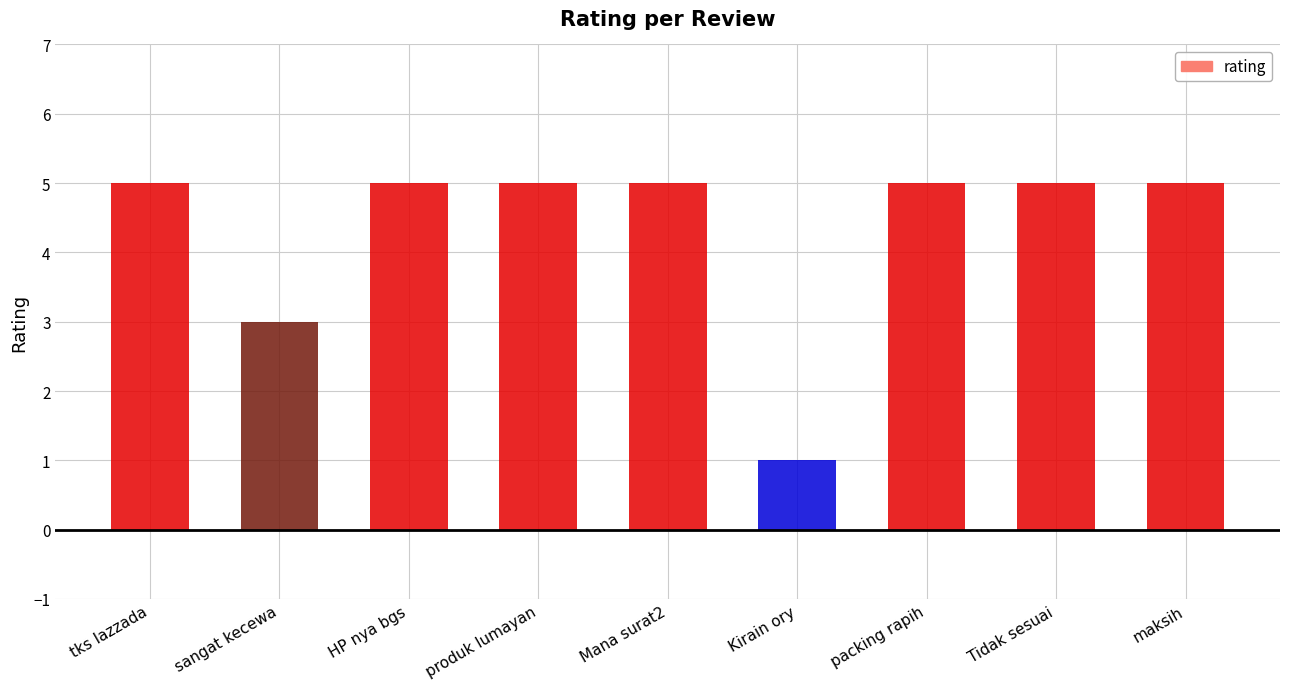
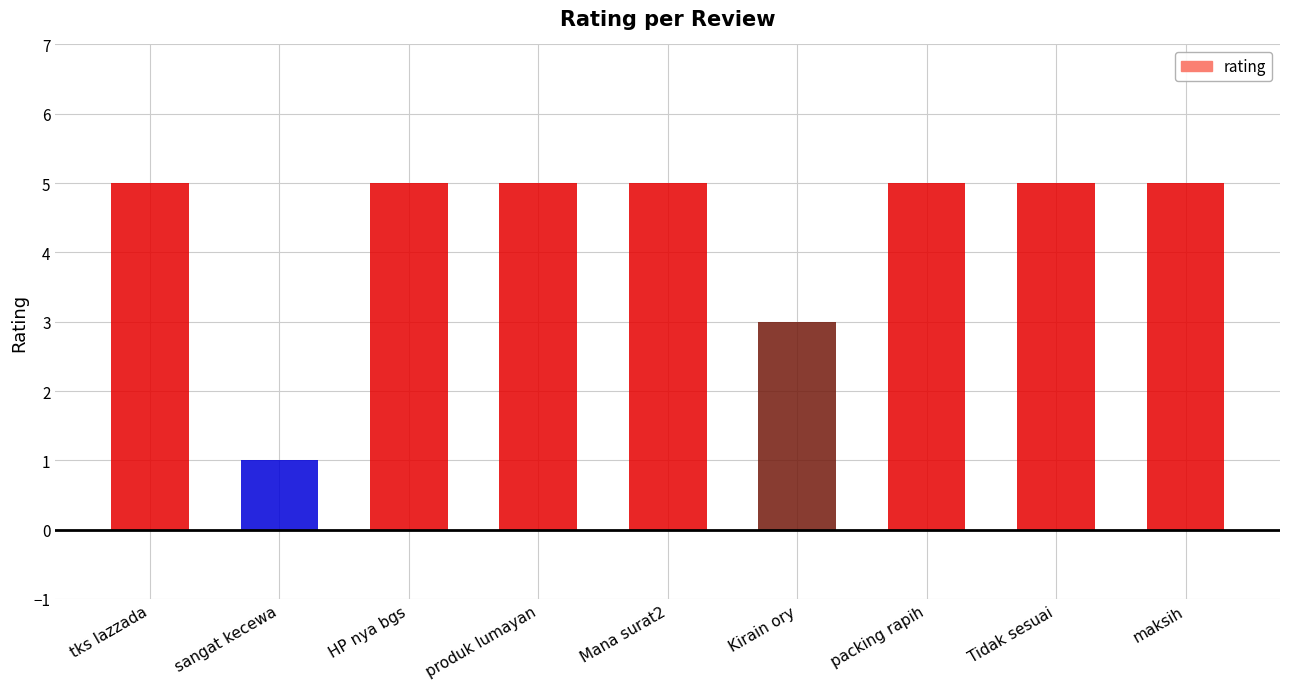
  {
    "tks lazzada": 5,
-   "sangat kecewa": 3,
+   "sangat kecewa": 1,
    "HP nya bgs": 5,
    "produk lumayan": 5,
    "Mana surat2": 5,
-   "Kirain ory": 1,
+   "Kirain ory": 3,
    "packing rapih": 5,
    "Tidak sesuai": 5,
    "maksih": 5
  }
